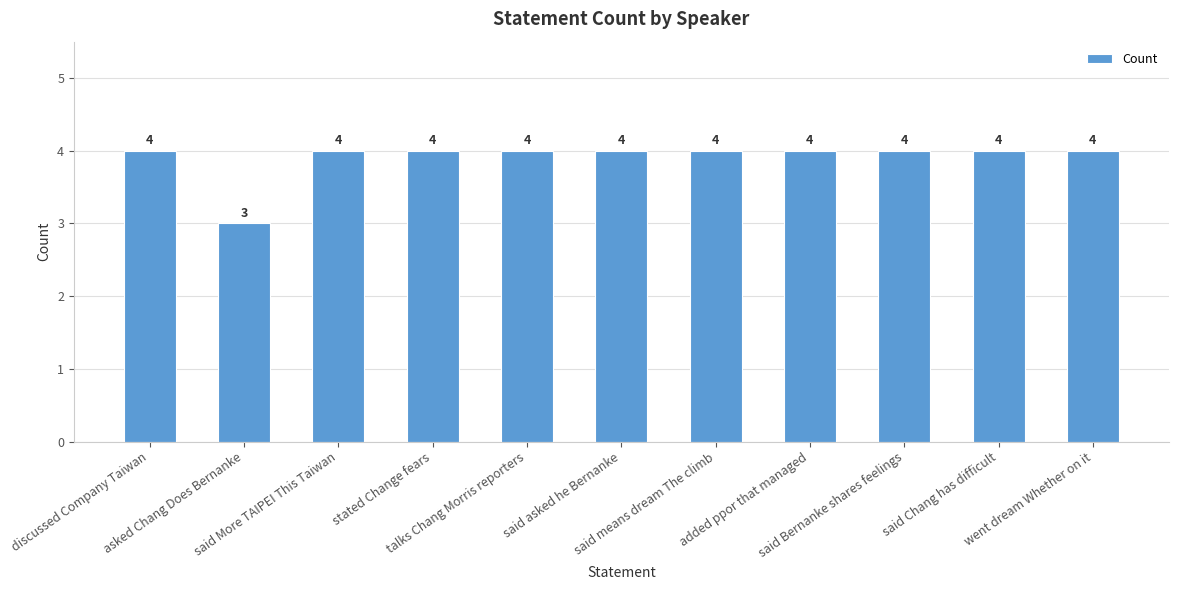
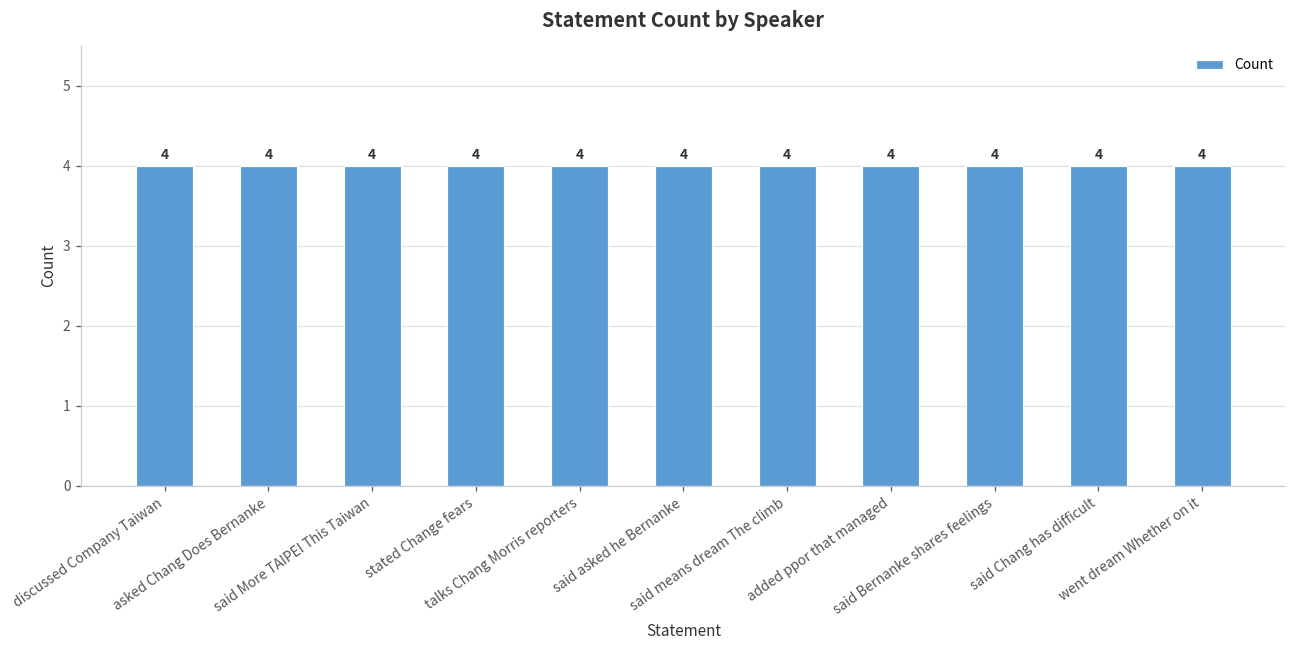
  {
    "discussed Company Taiwan": 4,
-   "asked Chang Does Bernanke": 3,
+   "asked Chang Does Bernanke": 4,
    "said More TAIPEI This Taiwan": 4,
    "stated Change fears": 4,
    "talks Chang Morris reporters": 4,
    "said asked he Bernanke": 4,
    "said means dream The climb": 4,
    "added ppor that managed": 4,
    "said Bernanke shares feelings": 4,
    "said Chang has difficult": 4,
    "went dream Whether on it": 4
  }
